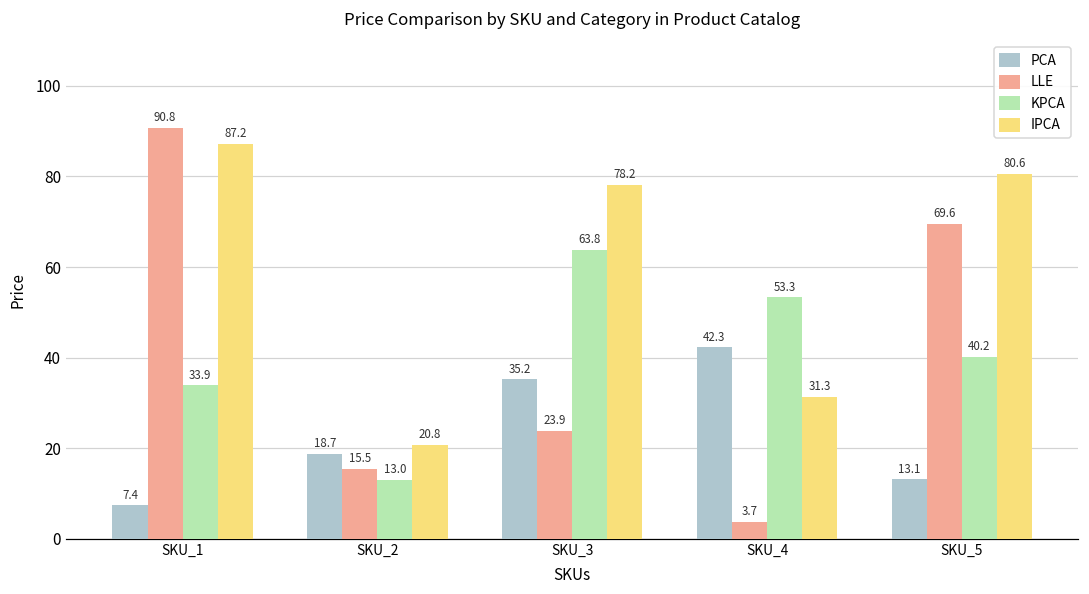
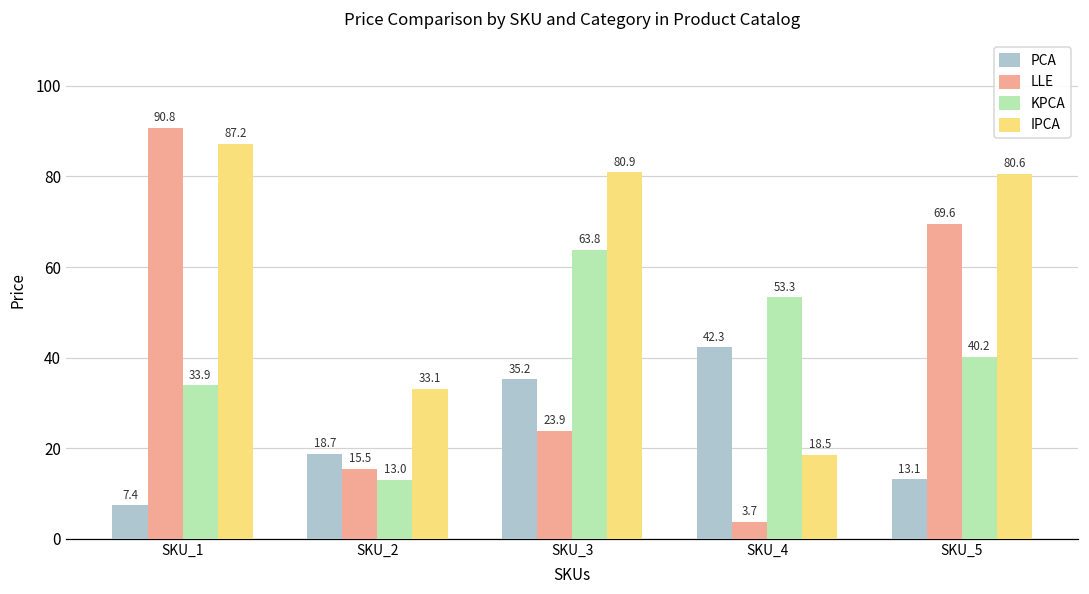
  {
    "LLE": {
      "SKU_1": 90.8,
      "SKU_2": 15.5,
      "SKU_3": 23.9,
      "SKU_4": 3.7,
      "SKU_5": 69.6
    },
    "IPCA": {
      "SKU_1": 87.2,
-     "SKU_2": 20.8,
-     "SKU_3": 78.2,
-     "SKU_4": 31.3,
+     "SKU_2": 33.1,
+     "SKU_3": 80.9,
+     "SKU_4": 18.5,
      "SKU_5": 80.6
    }
  }
